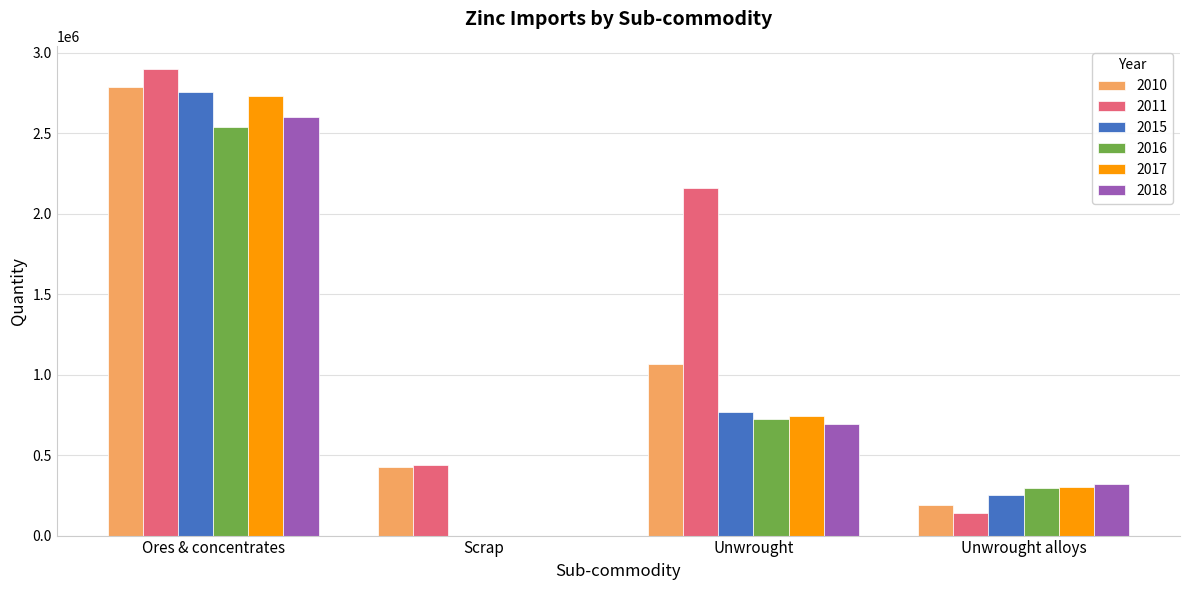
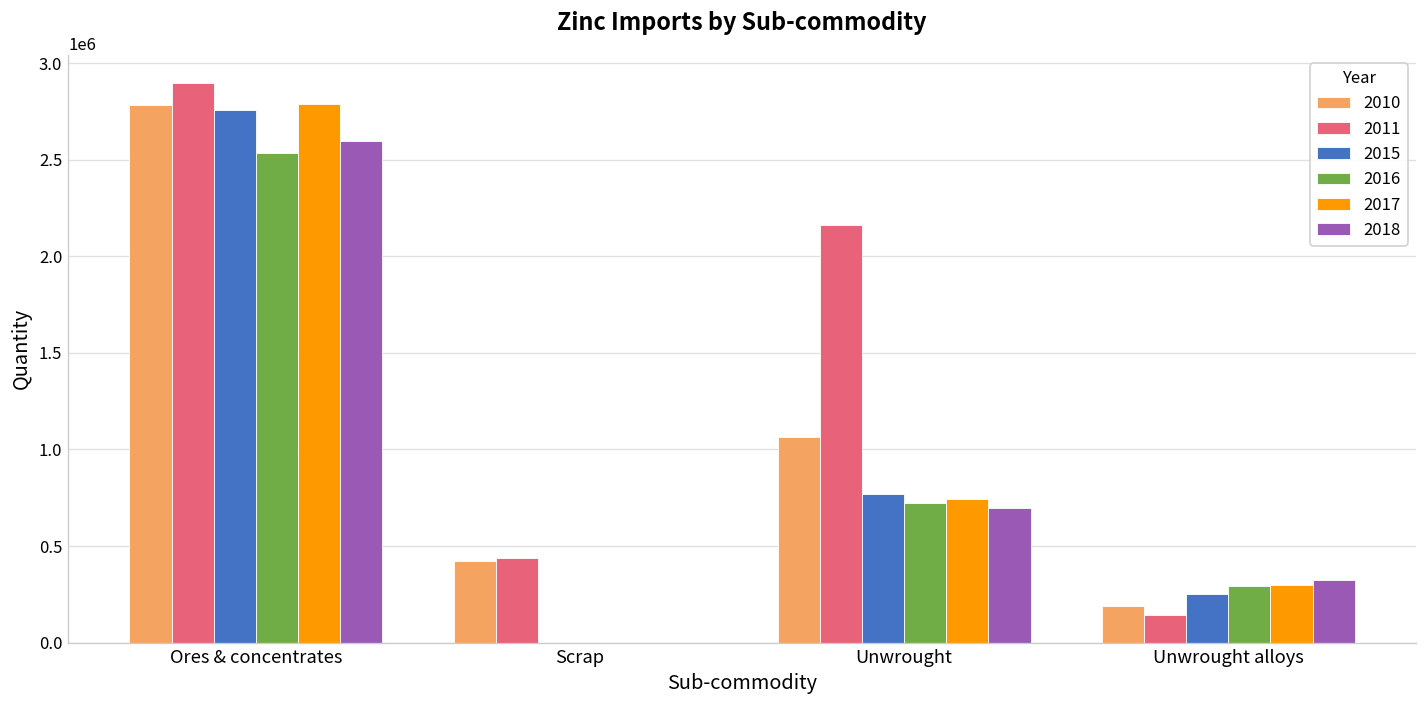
  {
    "2010": {
      "Ores & concentrates": 2780000,
      "Scrap": 420000,
      "Unwrought": 1060000,
      "Unwrought alloys": 190000
    },
    "2011": {
      "Ores & concentrates": 2900000,
      "Scrap": 440000,
      "Unwrought": 2160000,
      "Unwrought alloys": 140000
    },
    "2015": {
      "Ores & concentrates": 2760000,
      "Scrap": 0,
      "Unwrought": 770000,
      "Unwrought alloys": 250000
    },
    "2016": {
      "Ores & concentrates": 2530000,
      "Scrap": 0,
      "Unwrought": 720000,
      "Unwrought alloys": 300000
    },
    "2017": {
-     "Ores & concentrates": 2730000,
+     "Ores & concentrates": 2790000,
      "Scrap": 0,
      "Unwrought": 740000,
      "Unwrought alloys": 300000
    },
    "2018": {
      "Ores & concentrates": 2600000,
      "Scrap": 0,
      "Unwrought": 700000,
      "Unwrought alloys": 320000
    }
  }
